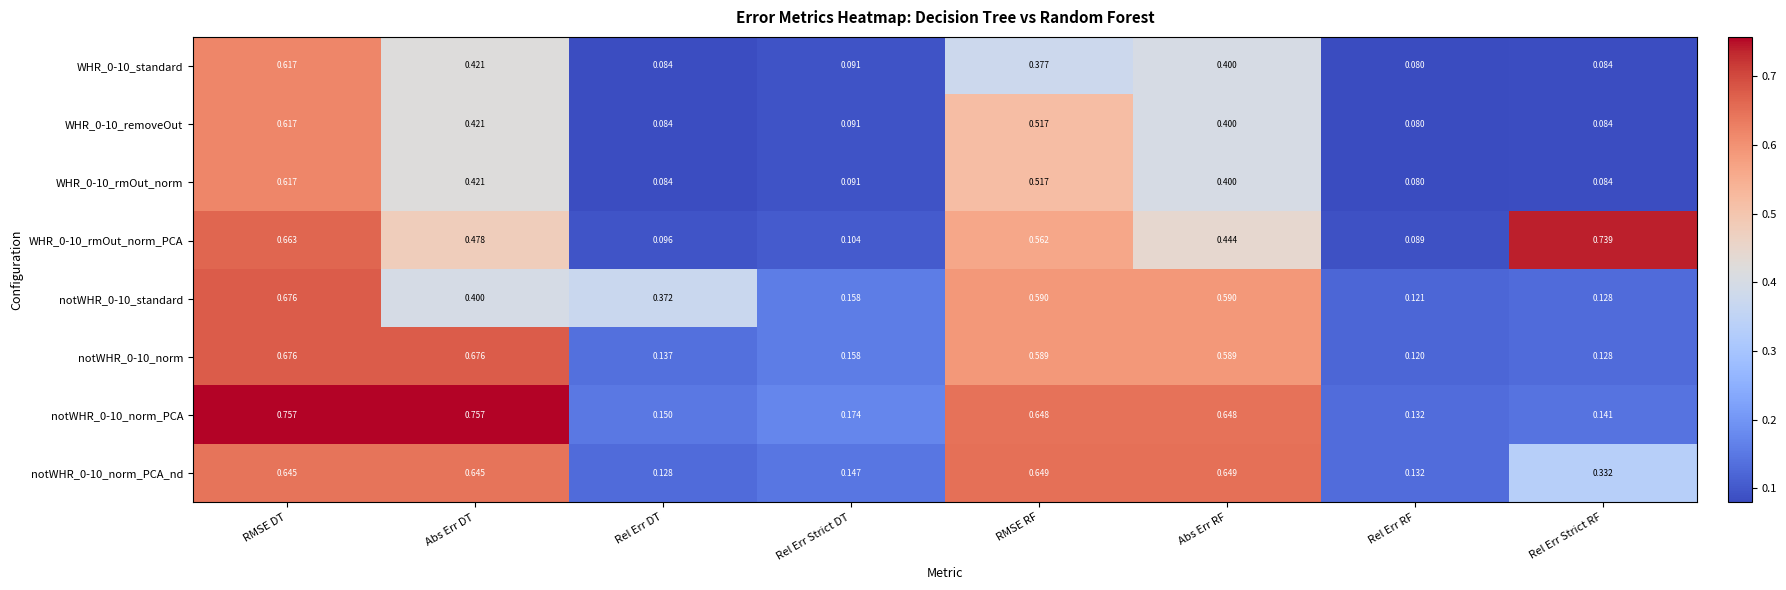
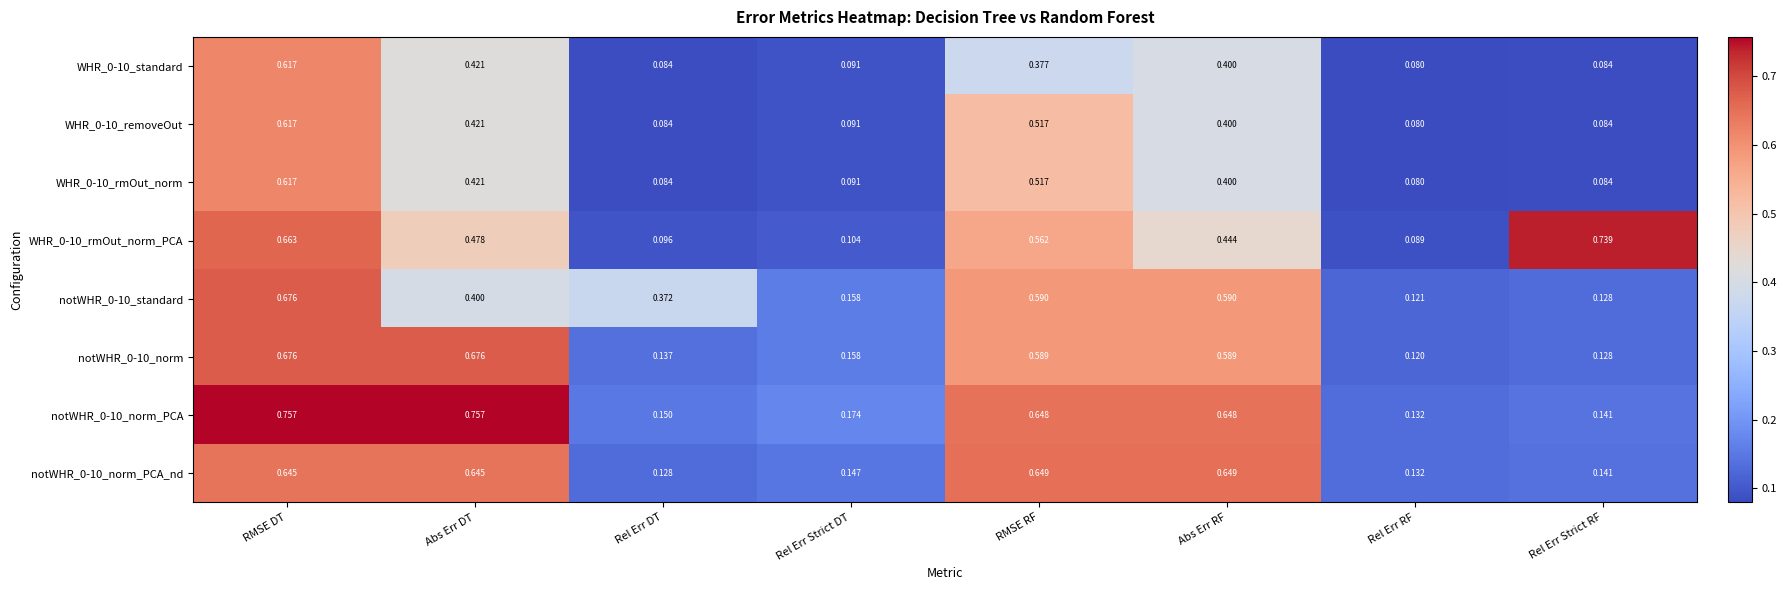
  {
    "WHR_0-10_standard": {
      "RMSE DT": 0.617,
      "Abs Err DT": 0.421,
      "Rel Err DT": 0.084,
      "Rel Err Strict DT": 0.091,
      "RMSE RF": 0.377,
      "Abs Err RF": 0.400,
      "Rel Err RF": 0.080,
      "Rel Err Strict RF": 0.084
    },
    "WHR_0-10_removeOut": {
      "RMSE DT": 0.617,
      "Abs Err DT": 0.421,
      "Rel Err DT": 0.084,
      "Rel Err Strict DT": 0.091,
      "RMSE RF": 0.517,
      "Abs Err RF": 0.400,
      "Rel Err RF": 0.080,
      "Rel Err Strict RF": 0.084
    },
    "WHR_0-10_rmOut_norm": {
      "RMSE DT": 0.617,
      "Abs Err DT": 0.421,
      "Rel Err DT": 0.084,
      "Rel Err Strict DT": 0.091,
      "RMSE RF": 0.517,
      "Abs Err RF": 0.400,
      "Rel Err RF": 0.080,
      "Rel Err Strict RF": 0.084
    },
    "WHR_0-10_rmOut_norm_PCA": {
      "RMSE DT": 0.663,
      "Abs Err DT": 0.478,
      "Rel Err DT": 0.096,
      "Rel Err Strict DT": 0.104,
      "RMSE RF": 0.562,
      "Abs Err RF": 0.444,
      "Rel Err RF": 0.089,
      "Rel Err Strict RF": 0.739
    },
    "notWHR_0-10_standard": {
      "RMSE DT": 0.676,
      "Abs Err DT": 0.400,
      "Rel Err DT": 0.372,
      "Rel Err Strict DT": 0.158,
      "RMSE RF": 0.590,
      "Abs Err RF": 0.590,
      "Rel Err RF": 0.121,
      "Rel Err Strict RF": 0.128
    },
    "notWHR_0-10_norm": {
      "RMSE DT": 0.676,
      "Abs Err DT": 0.676,
      "Rel Err DT": 0.137,
      "Rel Err Strict DT": 0.158,
      "RMSE RF": 0.589,
      "Abs Err RF": 0.589,
      "Rel Err RF": 0.120,
      "Rel Err Strict RF": 0.128
    },
    "notWHR_0-10_norm_PCA": {
      "RMSE DT": 0.757,
      "Abs Err DT": 0.757,
      "Rel Err DT": 0.150,
      "Rel Err Strict DT": 0.174,
      "RMSE RF": 0.648,
      "Abs Err RF": 0.648,
      "Rel Err RF": 0.132,
      "Rel Err Strict RF": 0.141
    },
    "notWHR_0-10_norm_PCA_nd": {
      "RMSE DT": 0.645,
      "Abs Err DT": 0.645,
      "Rel Err DT": 0.128,
      "Rel Err Strict DT": 0.147,
      "RMSE RF": 0.649,
      "Abs Err RF": 0.649,
      "Rel Err RF": 0.132,
-     "Rel Err Strict RF": 0.332
+     "Rel Err Strict RF": 0.141
    }
  }
